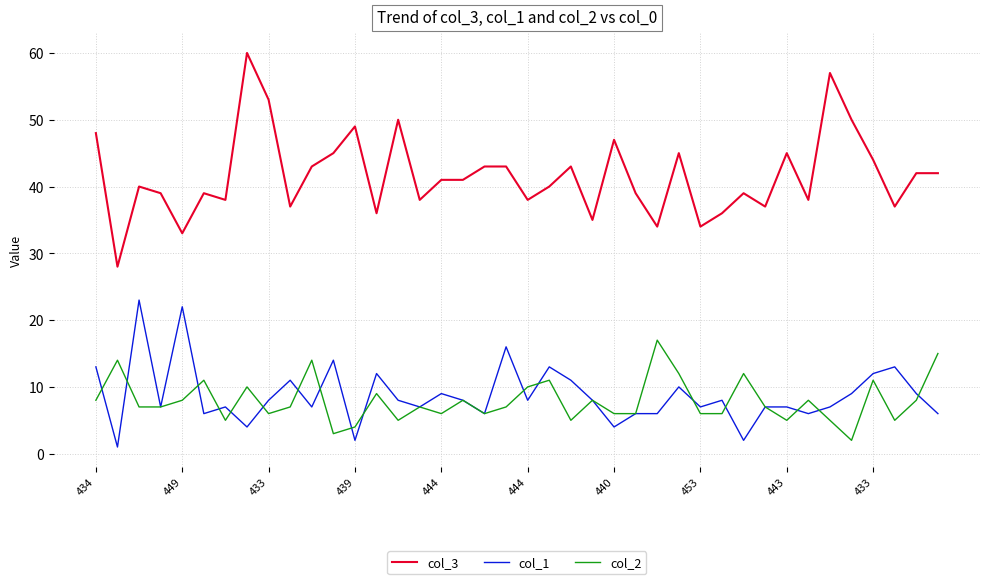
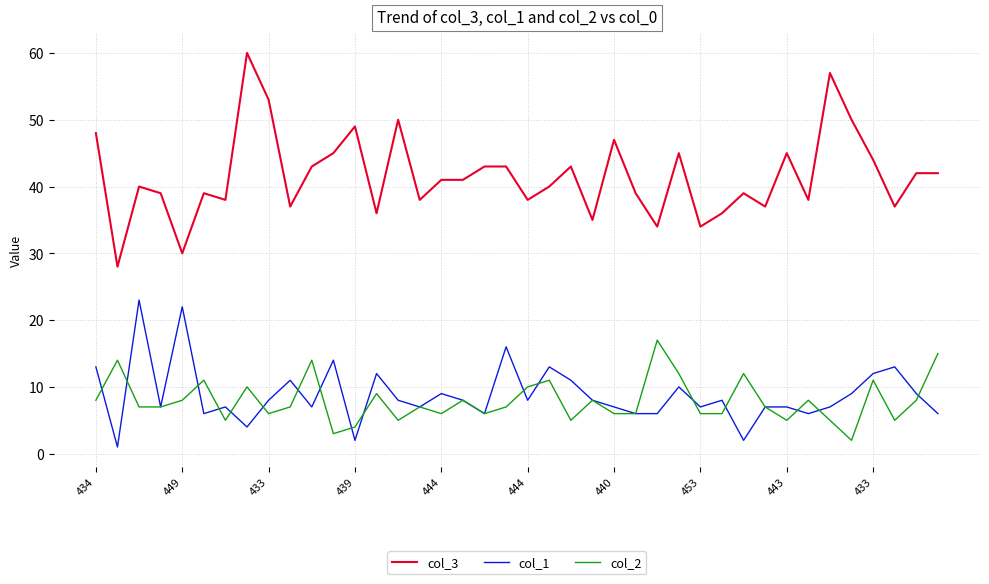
  {
    "col_3": {
      "434": 48,
-     "449": 33,
+     "449": 30,
      "439": 49,
      "440": 47,
      "453": 34,
      "443": 45
    },
    "col_1": {
      "434": 13,
      "449": 22,
      "439": 2,
-     "440": 4,
+     "440": 7,
      "453": 7,
      "443": 7
    },
    "col_2": {
      "434": 8,
      "449": 8,
      "439": 4,
      "440": 6,
      "453": 6,
      "443": 5
    }
  }
